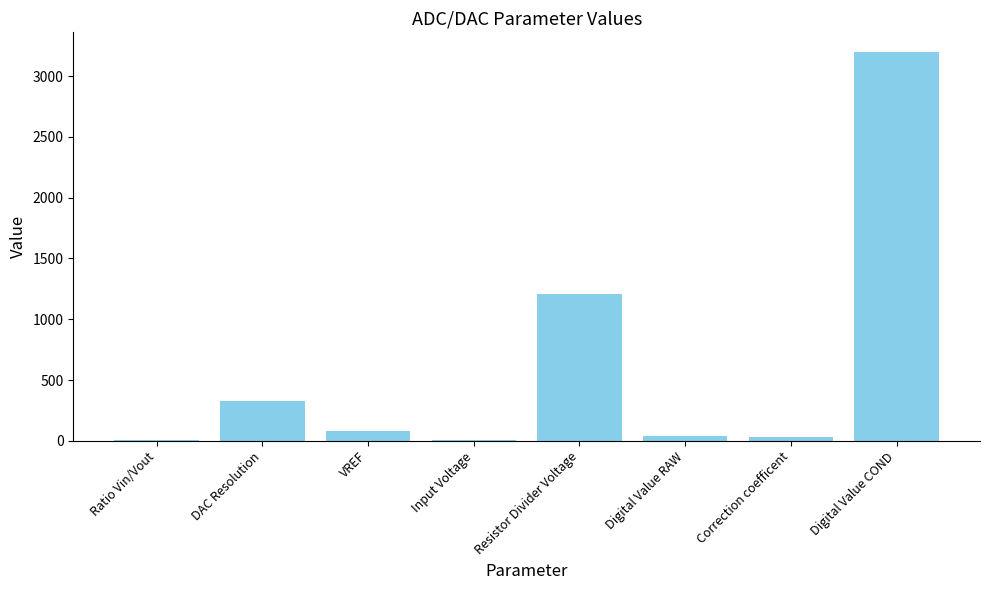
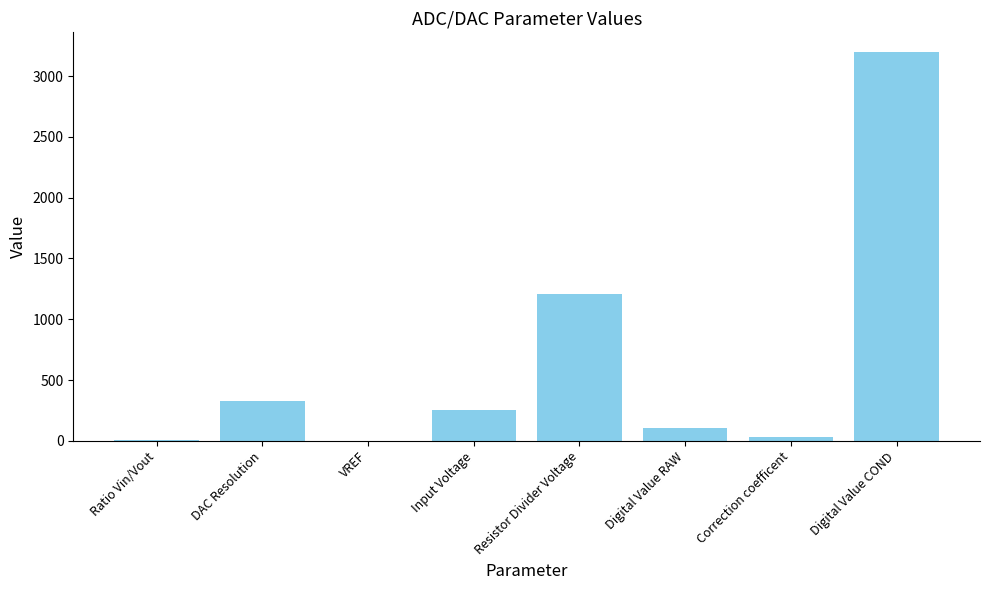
  {
    "DAC Resolution": 320,
-   "VREF": 80,
-   "Input Voltage": 0,
+   "VREF": 0,
+   "Input Voltage": 250,
    "Resistor Divider Voltage": 1210,
-   "Digital Value RAW": 40,
+   "Digital Value RAW": 110,
    "Correction coefficent": 30,
    "Digital Value COND": 3200
  }
